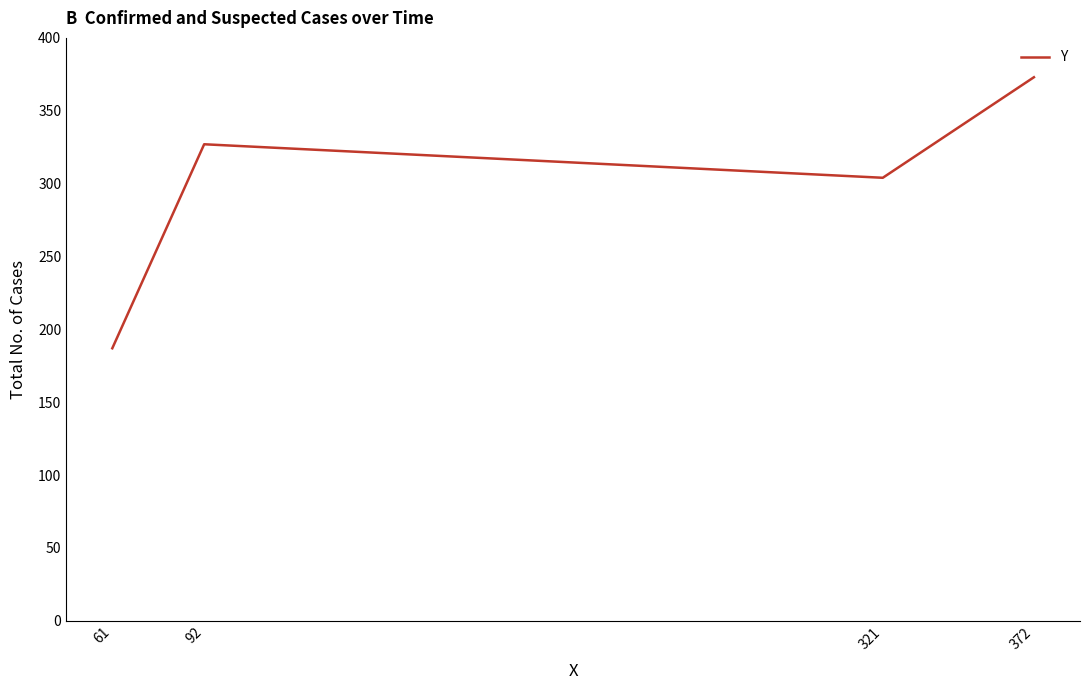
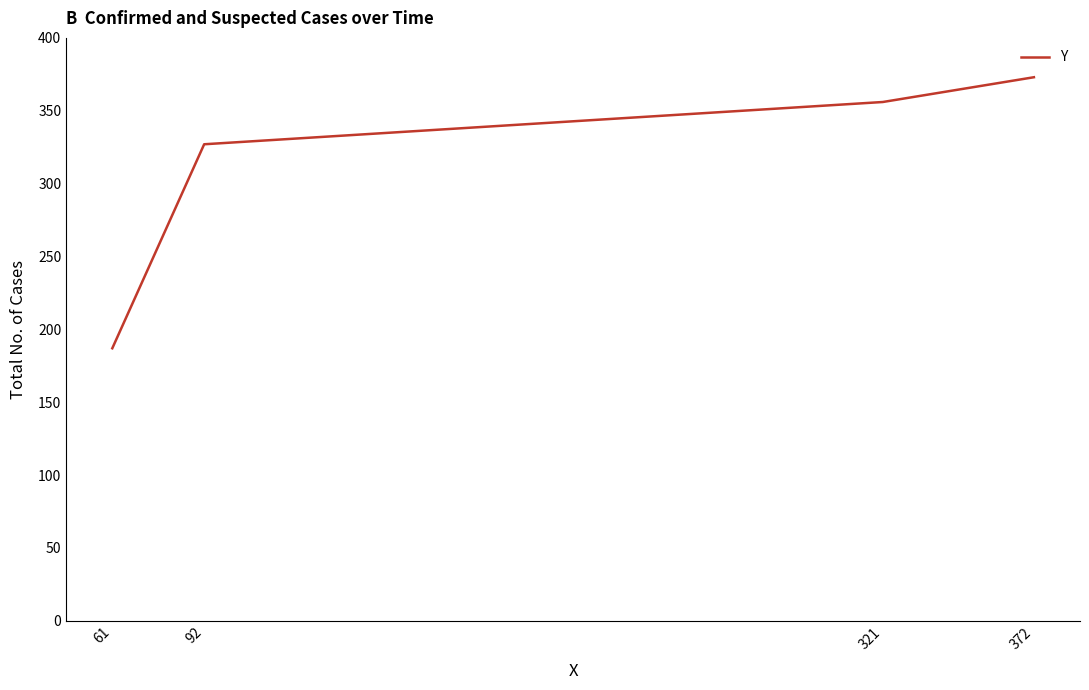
  {
    "61": 187,
    "92": 327,
-   "321": 304,
+   "321": 356,
    "372": 373
  }
